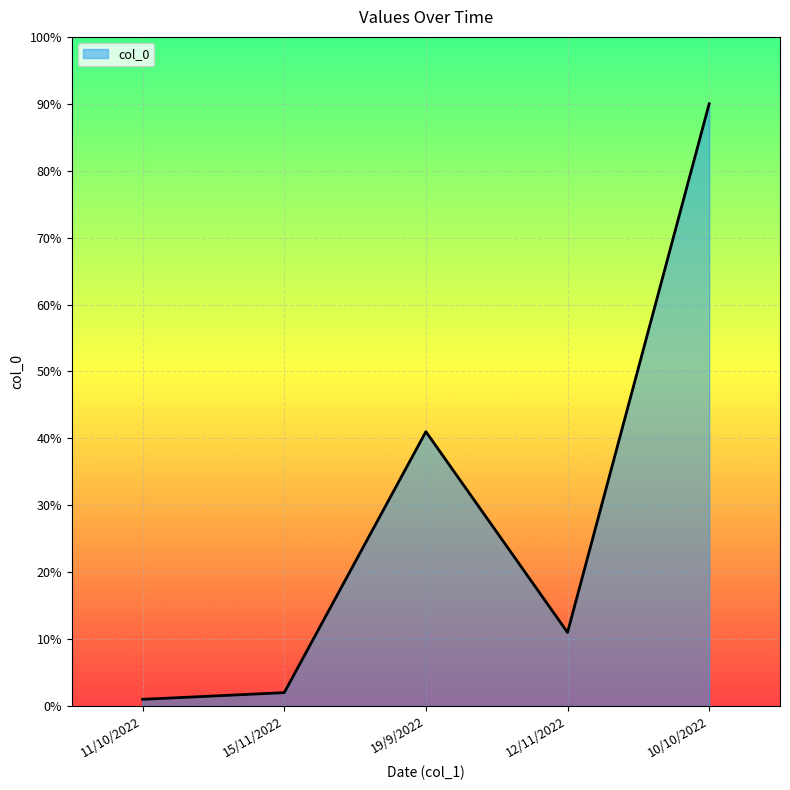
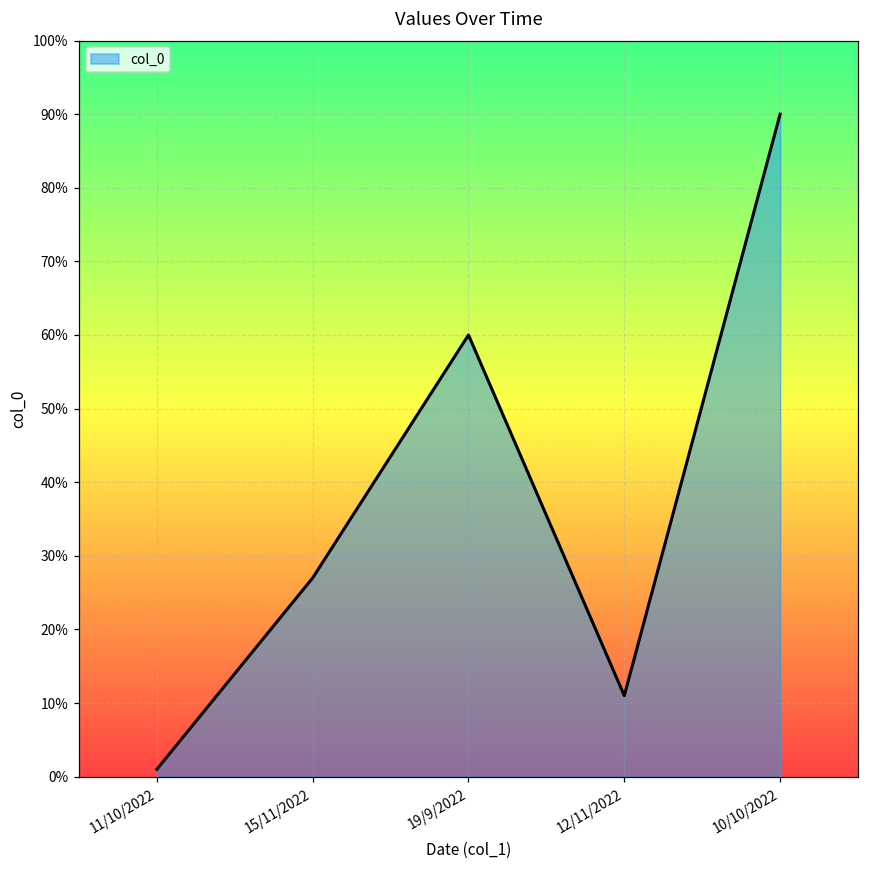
  {
    "11/10/2022": "1%",
-   "15/11/2022": "2%",
-   "19/9/2022": "41%",
+   "15/11/2022": "27%",
+   "19/9/2022": "60%",
    "12/11/2022": "11%",
    "10/10/2022": "90%"
  }
